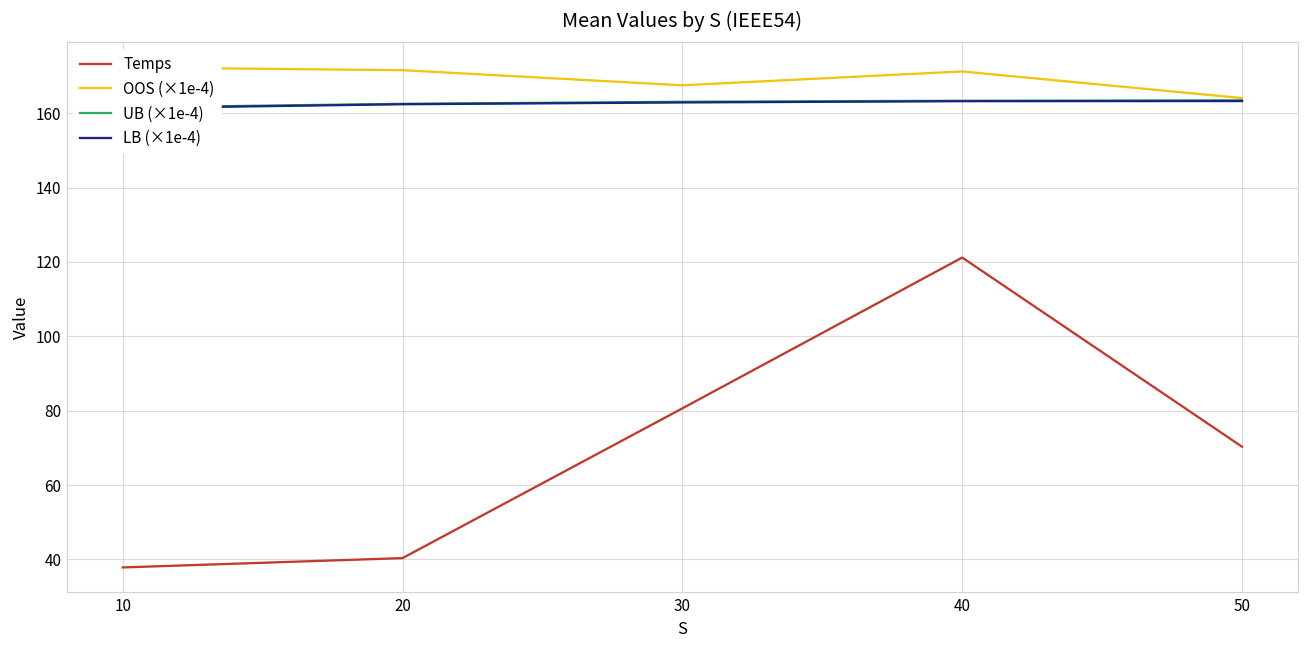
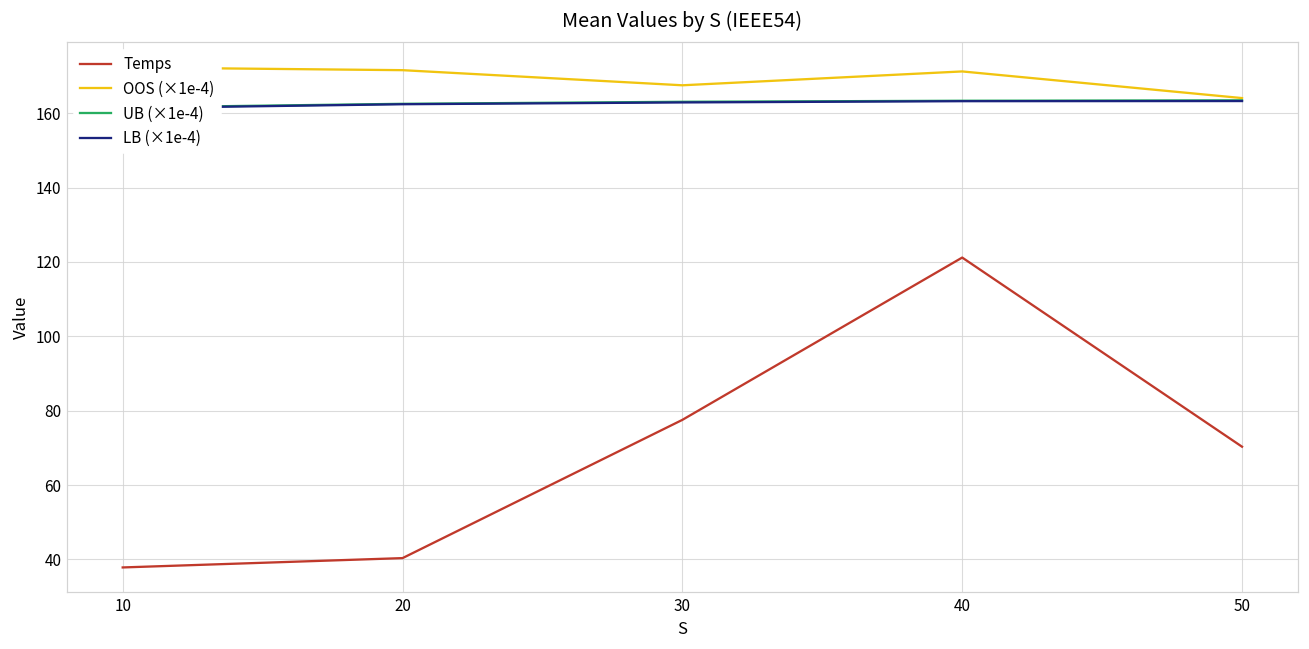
  {
    "Temps": {
      "10": 38,
      "20": 40,
-     "30": 81,
+     "30": 78,
      "40": 121,
      "50": 70
    },
    "OOS (×1e-4)": {
      "20": 172,
      "30": 168,
      "40": 171
    }
  }
